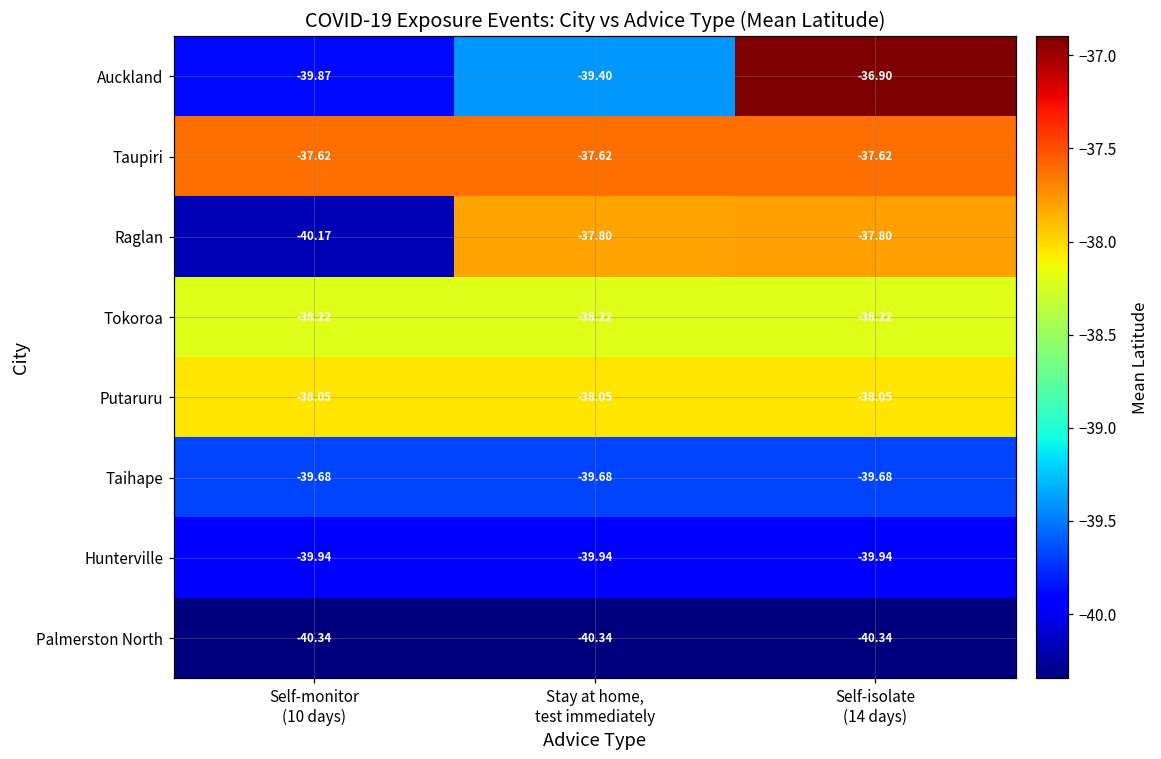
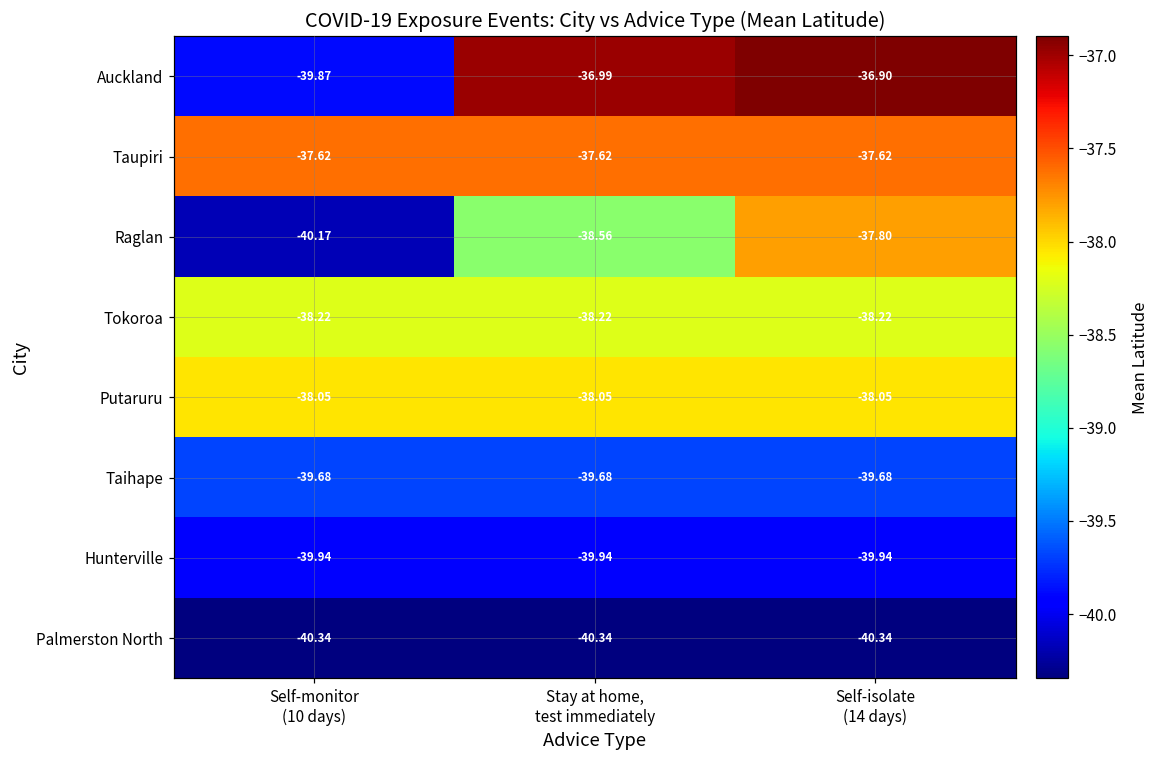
  {
    "Auckland": {
      "Self-monitor (10 days)": -39.87,
-     "Stay at home, test immediately": -39.40,
+     "Stay at home, test immediately": -36.99,
      "Self-isolate (14 days)": -36.90
    },
    "Taupiri": {
      "Self-monitor (10 days)": -37.62,
      "Stay at home, test immediately": -37.62,
      "Self-isolate (14 days)": -37.62
    },
    "Raglan": {
      "Self-monitor (10 days)": -40.17,
-     "Stay at home, test immediately": -37.80,
+     "Stay at home, test immediately": -38.56,
      "Self-isolate (14 days)": -37.80
    },
    "Tokoroa": {
      "Self-monitor (10 days)": -38.22,
      "Stay at home, test immediately": -38.22,
      "Self-isolate (14 days)": -38.22
    },
    "Putaruru": {
      "Self-monitor (10 days)": -38.05,
      "Stay at home, test immediately": -38.05,
      "Self-isolate (14 days)": -38.05
    },
    "Taihape": {
      "Self-monitor (10 days)": -39.68,
      "Stay at home, test immediately": -39.68,
      "Self-isolate (14 days)": -39.68
    },
    "Hunterville": {
      "Self-monitor (10 days)": -39.94,
      "Stay at home, test immediately": -39.94,
      "Self-isolate (14 days)": -39.94
    },
    "Palmerston North": {
      "Self-monitor (10 days)": -40.34,
      "Stay at home, test immediately": -40.34,
      "Self-isolate (14 days)": -40.34
    }
  }
